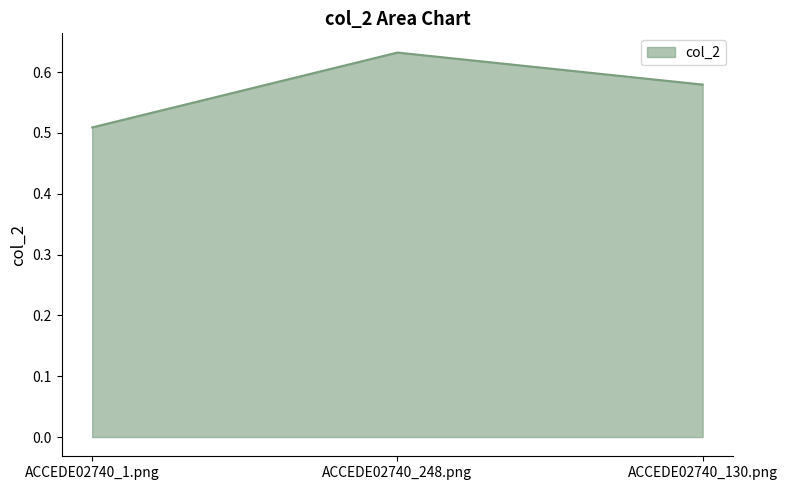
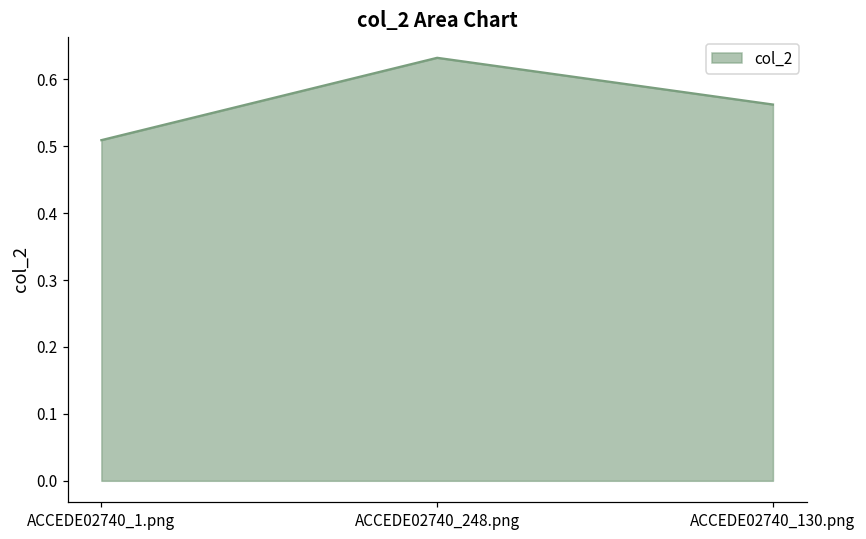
  {
    "ACCEDE02740_1.png": 0.51,
    "ACCEDE02740_248.png": 0.63,
-   "ACCEDE02740_130.png": 0.58
+   "ACCEDE02740_130.png": 0.56
  }
